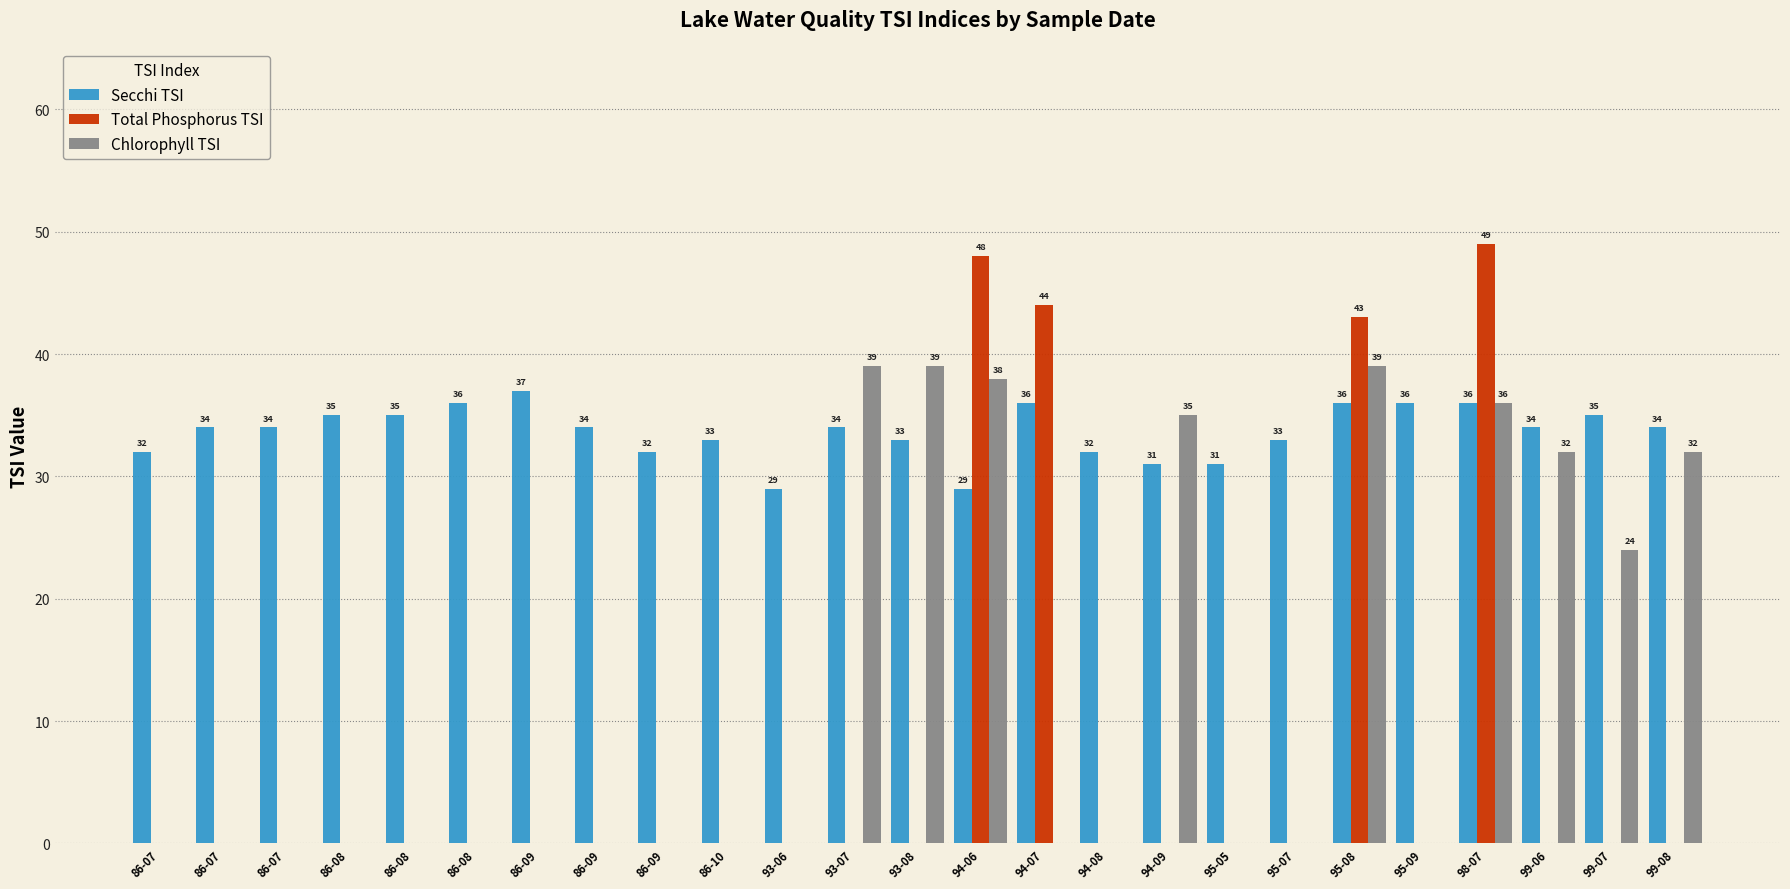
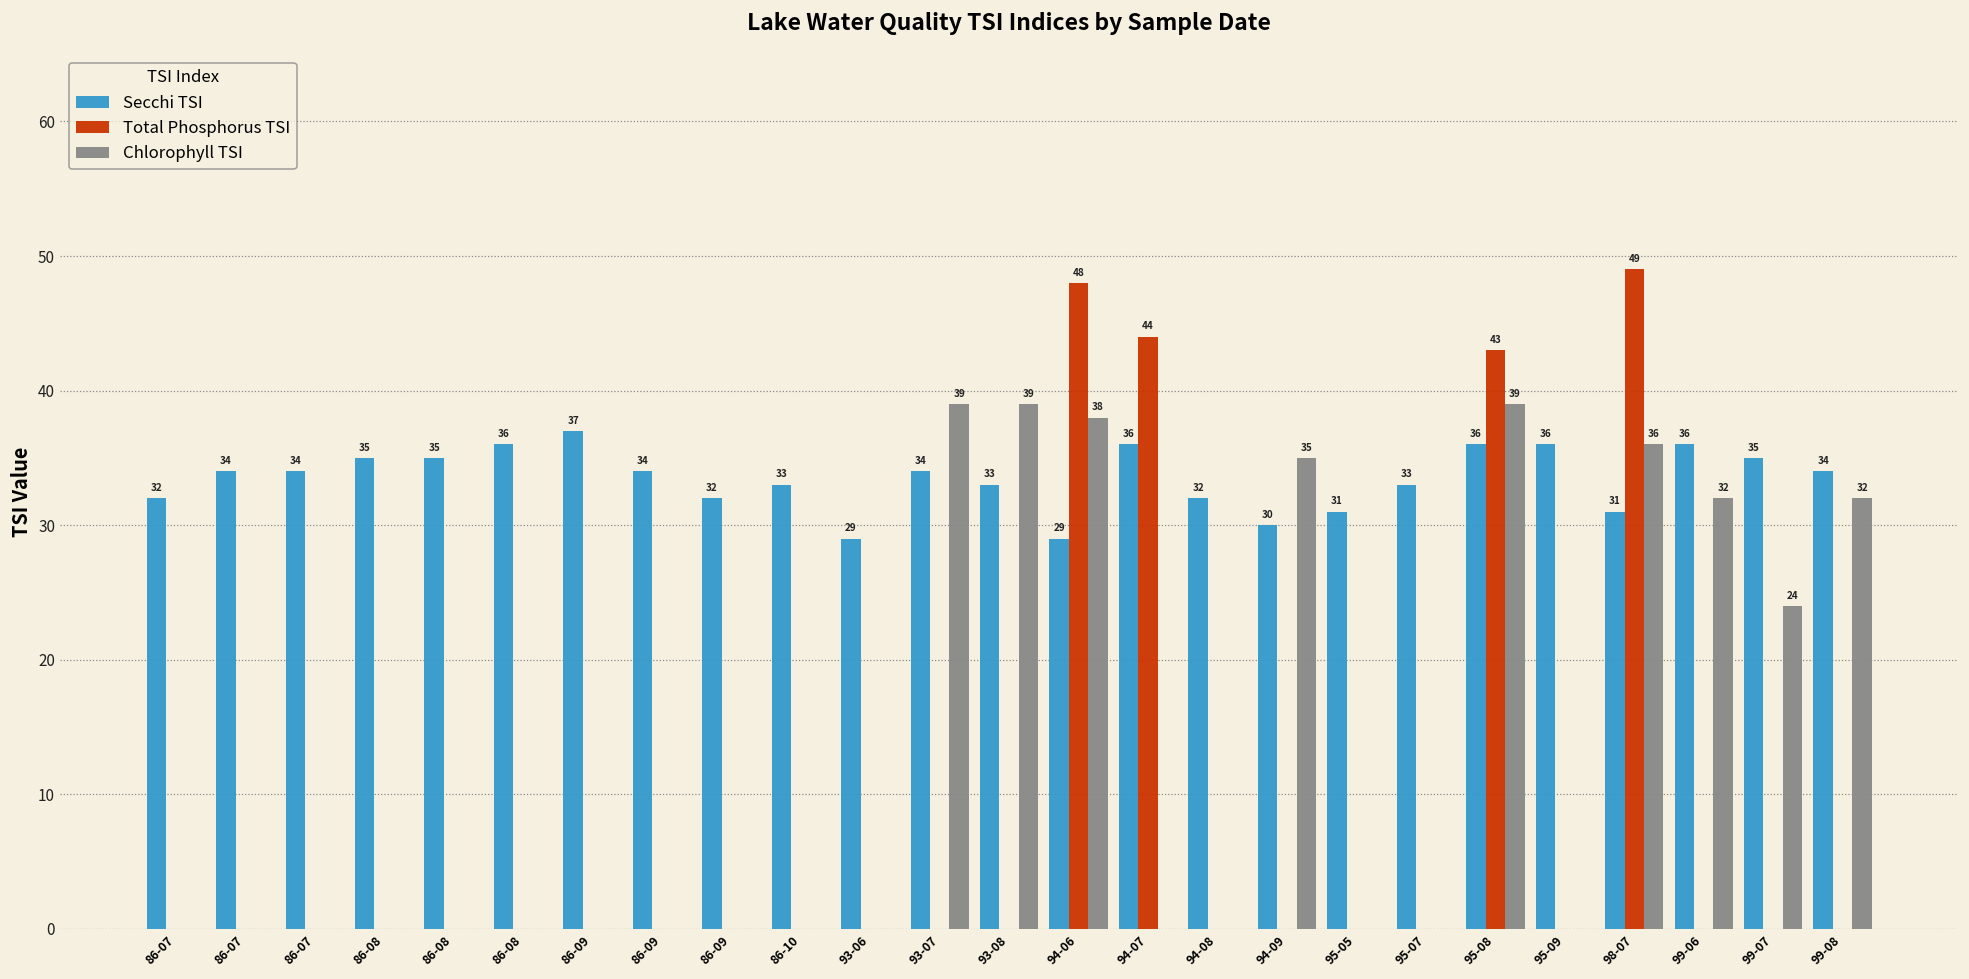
  {
    "Secchi TSI": {
      "86-10": 33,
      "93-06": 29,
      "93-07": 34,
      "93-08": 33,
      "94-06": 29,
      "94-07": 36,
      "94-08": 32,
-     "94-09": 31,
+     "94-09": 30,
      "95-05": 31,
      "95-07": 33,
      "95-08": 36,
      "95-09": 36,
-     "98-07": 36,
-     "99-06": 34,
+     "98-07": 31,
+     "99-06": 36,
      "99-07": 35,
      "99-08": 34
    },
    "Total Phosphorus TSI": {
      "94-06": 48,
      "94-07": 44,
      "95-08": 43,
      "98-07": 49
    },
    "Chlorophyll TSI": {
      "93-07": 39,
      "93-08": 39,
      "94-06": 38,
      "94-09": 35,
      "95-08": 39,
      "98-07": 36,
      "99-06": 32,
      "99-07": 24,
      "99-08": 32
    }
  }
